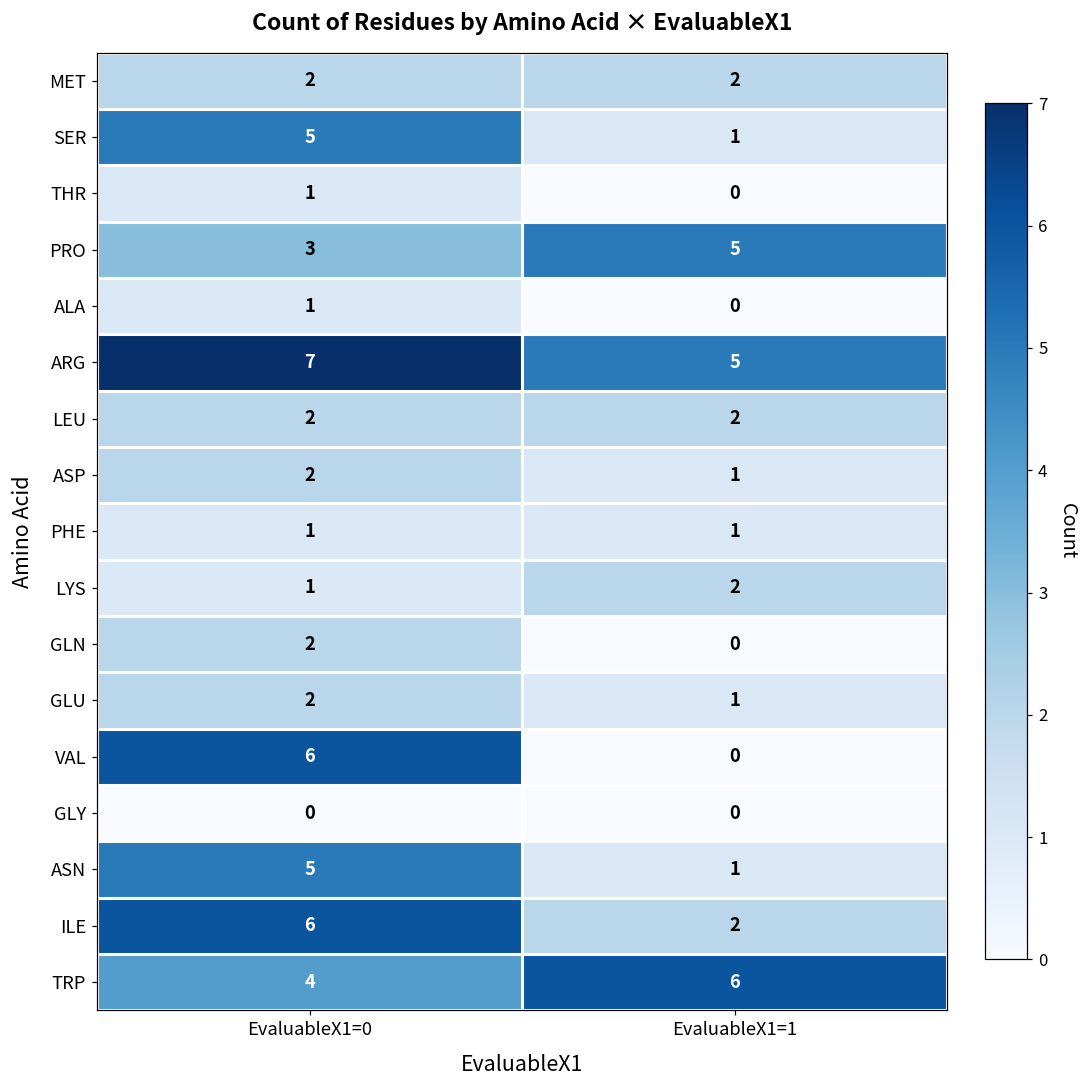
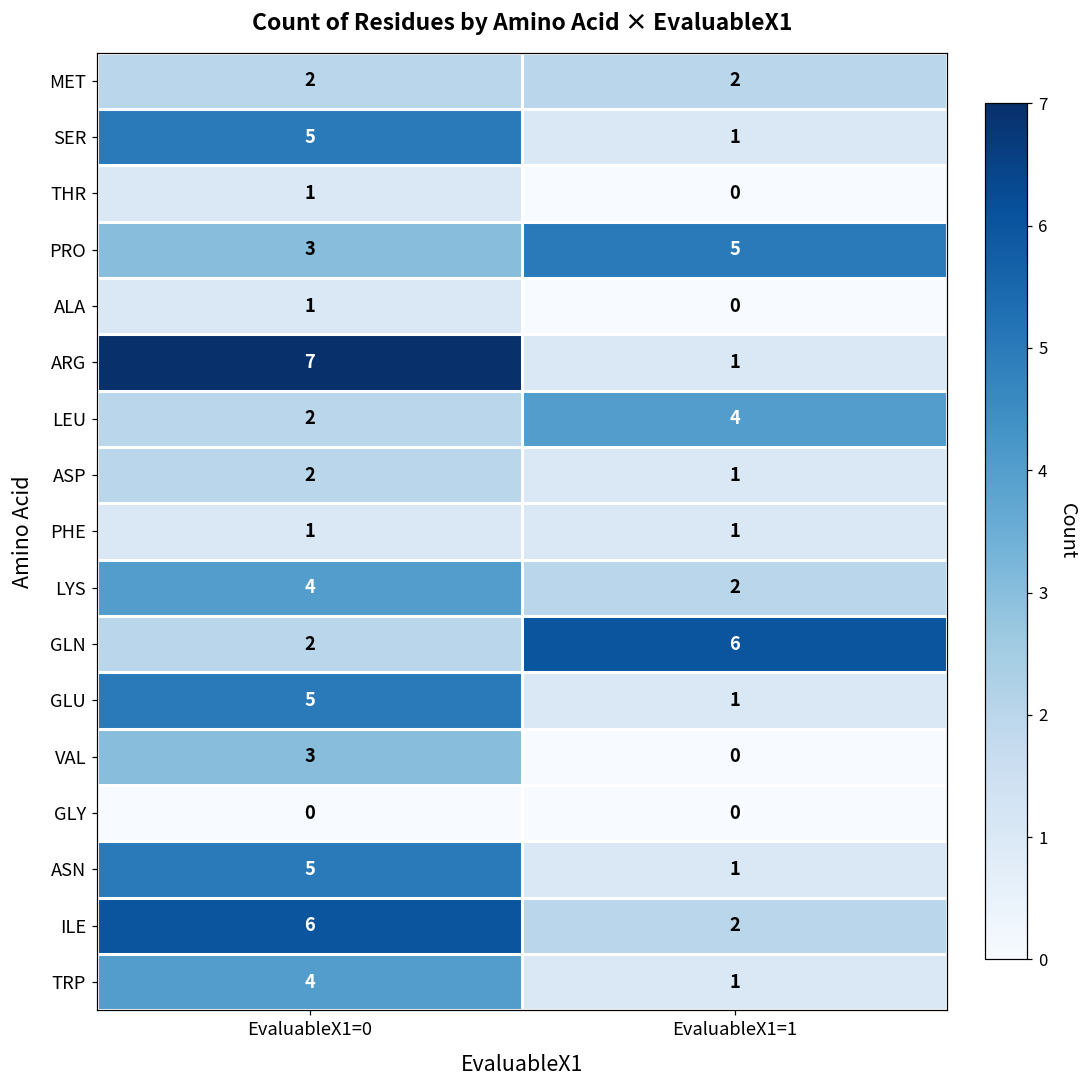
  {
    "MET": {
      "EvaluableX1=0": 2,
      "EvaluableX1=1": 2
    },
    "SER": {
      "EvaluableX1=0": 5,
      "EvaluableX1=1": 1
    },
    "THR": {
      "EvaluableX1=0": 1,
      "EvaluableX1=1": 0
    },
    "PRO": {
      "EvaluableX1=0": 3,
      "EvaluableX1=1": 5
    },
    "ALA": {
      "EvaluableX1=0": 1,
      "EvaluableX1=1": 0
    },
    "ARG": {
      "EvaluableX1=0": 7,
-     "EvaluableX1=1": 5
+     "EvaluableX1=1": 1
    },
    "LEU": {
      "EvaluableX1=0": 2,
-     "EvaluableX1=1": 2
+     "EvaluableX1=1": 4
    },
    "ASP": {
      "EvaluableX1=0": 2,
      "EvaluableX1=1": 1
    },
    "PHE": {
      "EvaluableX1=0": 1,
      "EvaluableX1=1": 1
    },
    "LYS": {
-     "EvaluableX1=0": 1,
+     "EvaluableX1=0": 4,
      "EvaluableX1=1": 2
    },
    "GLN": {
      "EvaluableX1=0": 2,
-     "EvaluableX1=1": 0
+     "EvaluableX1=1": 6
    },
    "GLU": {
-     "EvaluableX1=0": 2,
+     "EvaluableX1=0": 5,
      "EvaluableX1=1": 1
    },
    "VAL": {
-     "EvaluableX1=0": 6,
+     "EvaluableX1=0": 3,
      "EvaluableX1=1": 0
    },
    "GLY": {
      "EvaluableX1=0": 0,
      "EvaluableX1=1": 0
    },
    "ASN": {
      "EvaluableX1=0": 5,
      "EvaluableX1=1": 1
    },
    "ILE": {
      "EvaluableX1=0": 6,
      "EvaluableX1=1": 2
    },
    "TRP": {
      "EvaluableX1=0": 4,
-     "EvaluableX1=1": 6
+     "EvaluableX1=1": 1
    }
  }
